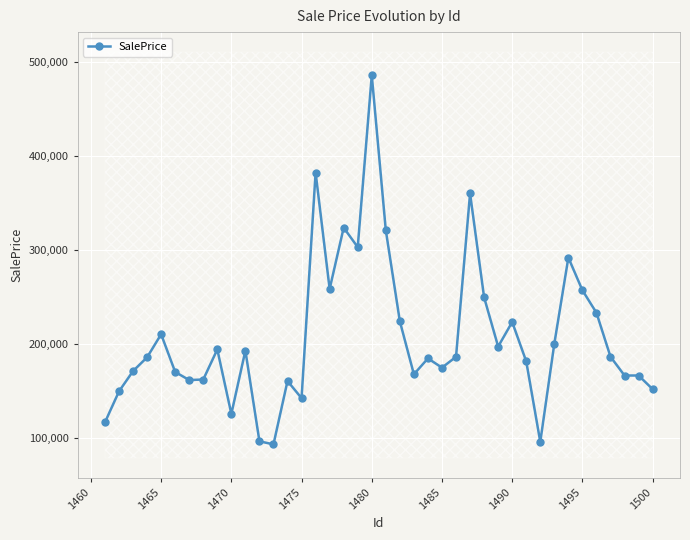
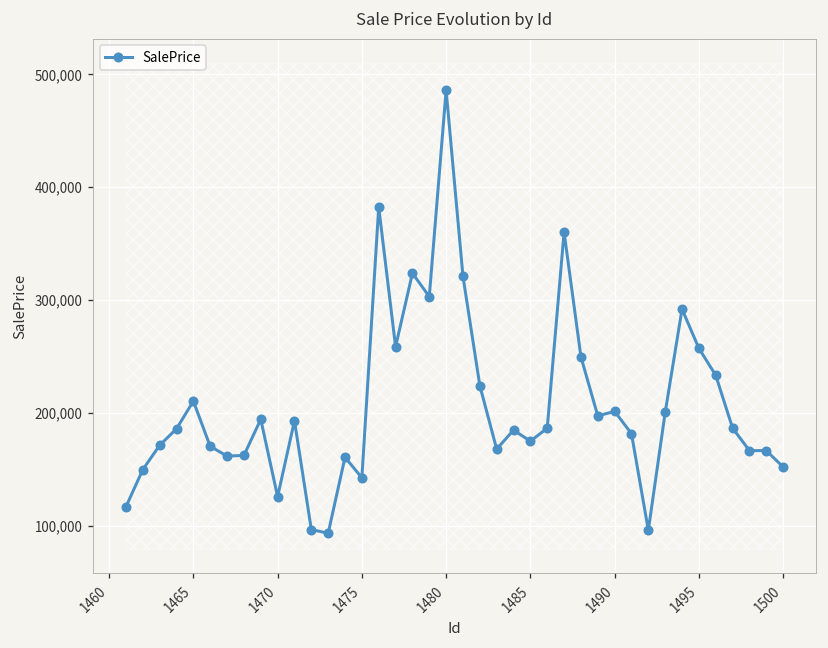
  {
    "SalePrice": {
      "1465": "210,000",
      "1470": "130,000",
      "1475": "140,000",
      "1480": "490,000",
      "1485": "180,000",
-     "1490": "220,000",
+     "1490": "200,000",
      "1495": "260,000",
      "1500": "150,000"
    }
  }
